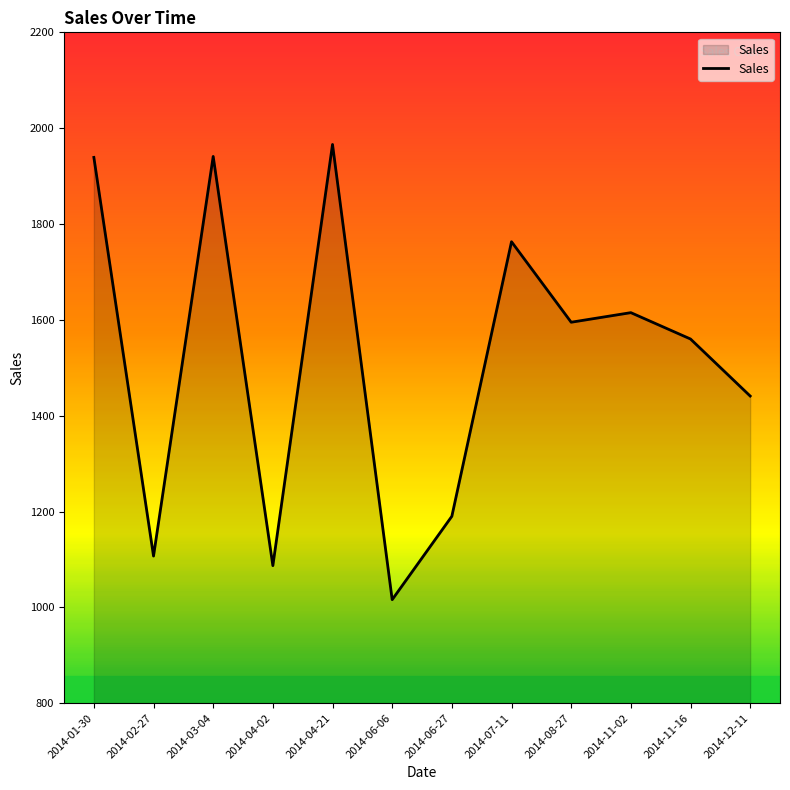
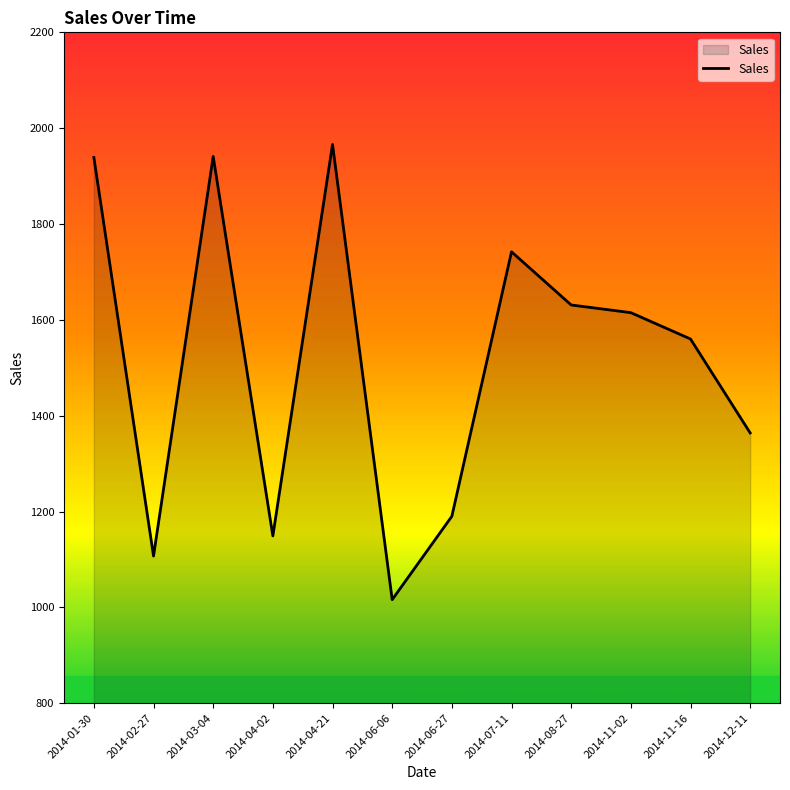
  {
    "2014-01-30": 1940,
    "2014-02-27": 1110,
    "2014-03-04": 1940,
-   "2014-04-02": 1090,
+   "2014-04-02": 1150,
    "2014-04-21": 1970,
    "2014-06-06": 1020,
    "2014-06-27": 1190,
-   "2014-07-11": 1760,
-   "2014-08-27": 1600,
+   "2014-07-11": 1740,
+   "2014-08-27": 1630,
    "2014-11-02": 1620,
    "2014-11-16": 1560,
-   "2014-12-11": 1440
+   "2014-12-11": 1360
  }
